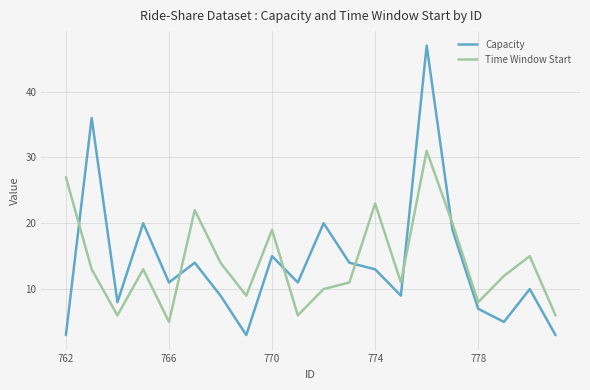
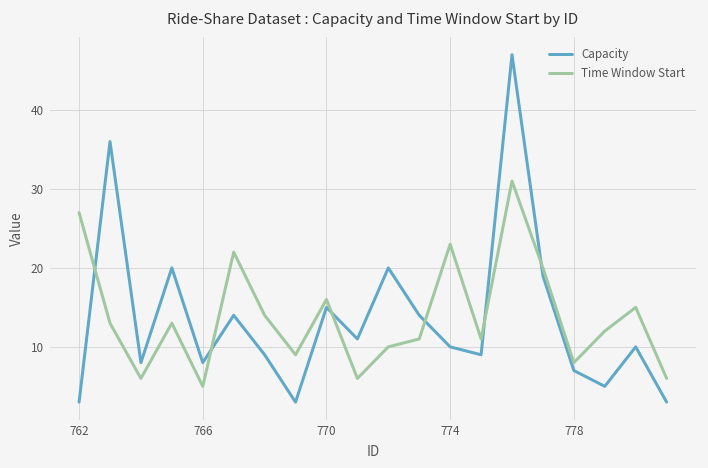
  {
    "Capacity": {
      "762": 3,
-     "766": 11,
+     "766": 8,
      "770": 15,
-     "774": 13,
+     "774": 10,
      "778": 7
    },
    "Time Window Start": {
      "762": 27,
      "766": 5,
-     "770": 19,
+     "770": 16,
      "774": 23,
      "778": 8
    }
  }
